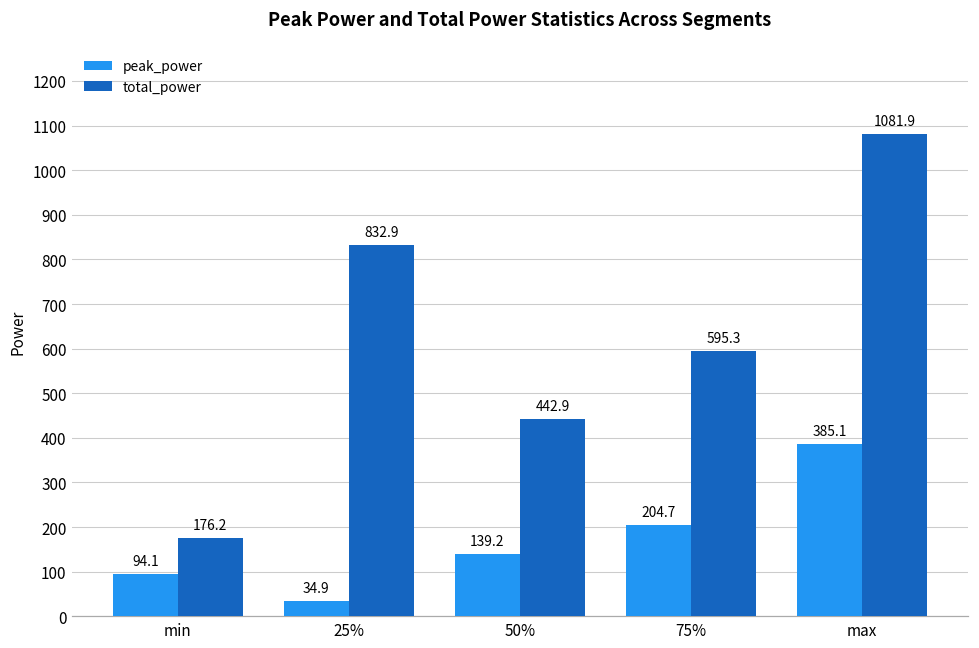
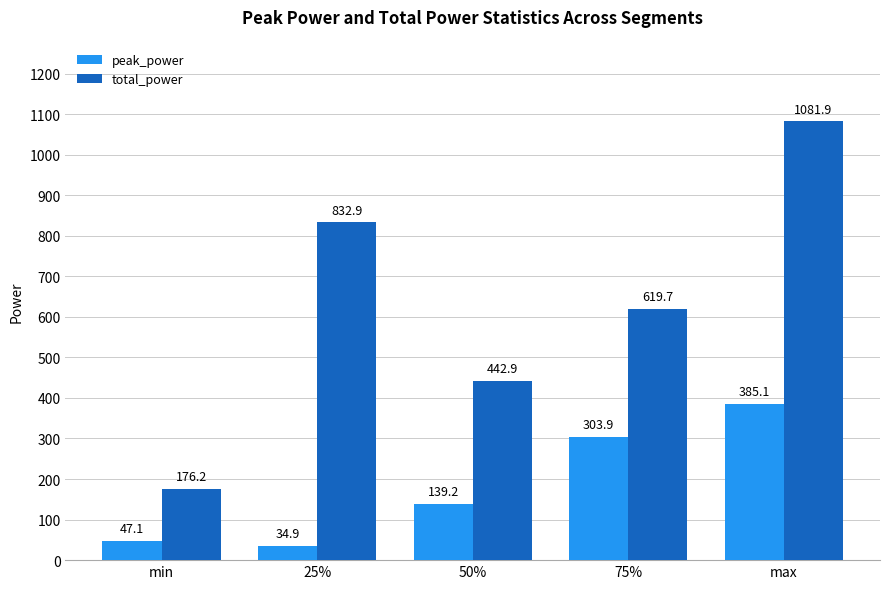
  {
    "peak_power": {
-     "min": 94.1,
+     "min": 47.1,
      "25%": 34.9,
      "50%": 139.2,
-     "75%": 204.7,
+     "75%": 303.9,
      "max": 385.1
    },
    "total_power": {
      "min": 176.2,
      "25%": 832.9,
      "50%": 442.9,
-     "75%": 595.3,
+     "75%": 619.7,
      "max": 1081.9
    }
  }
